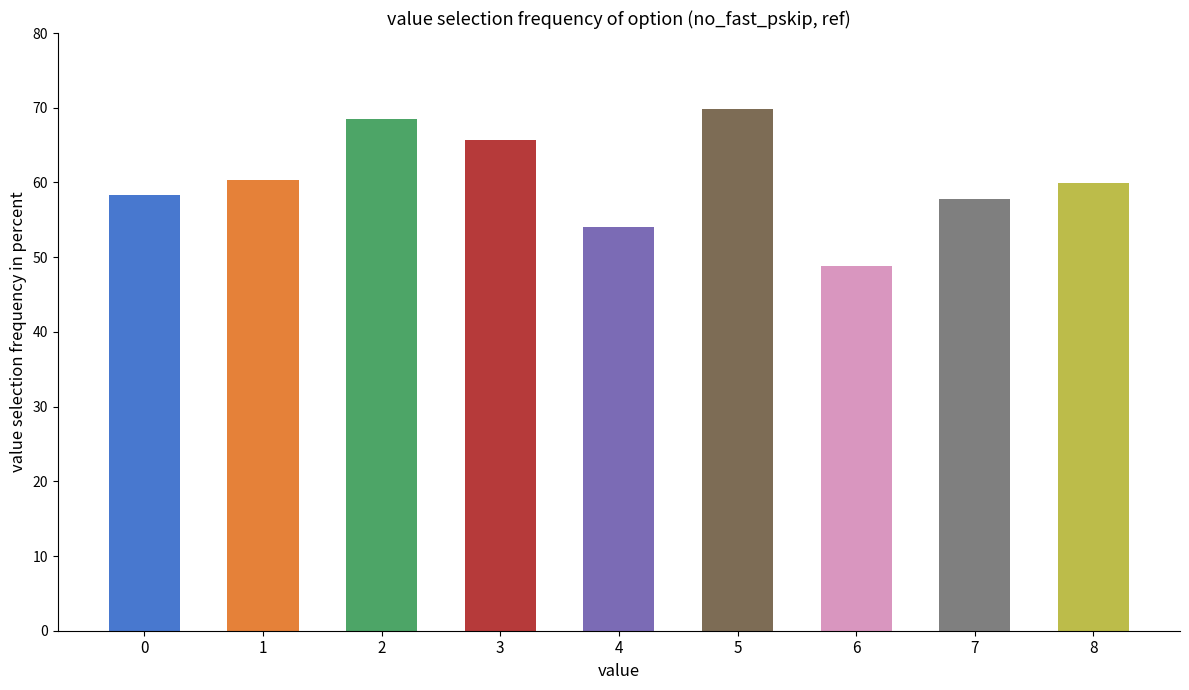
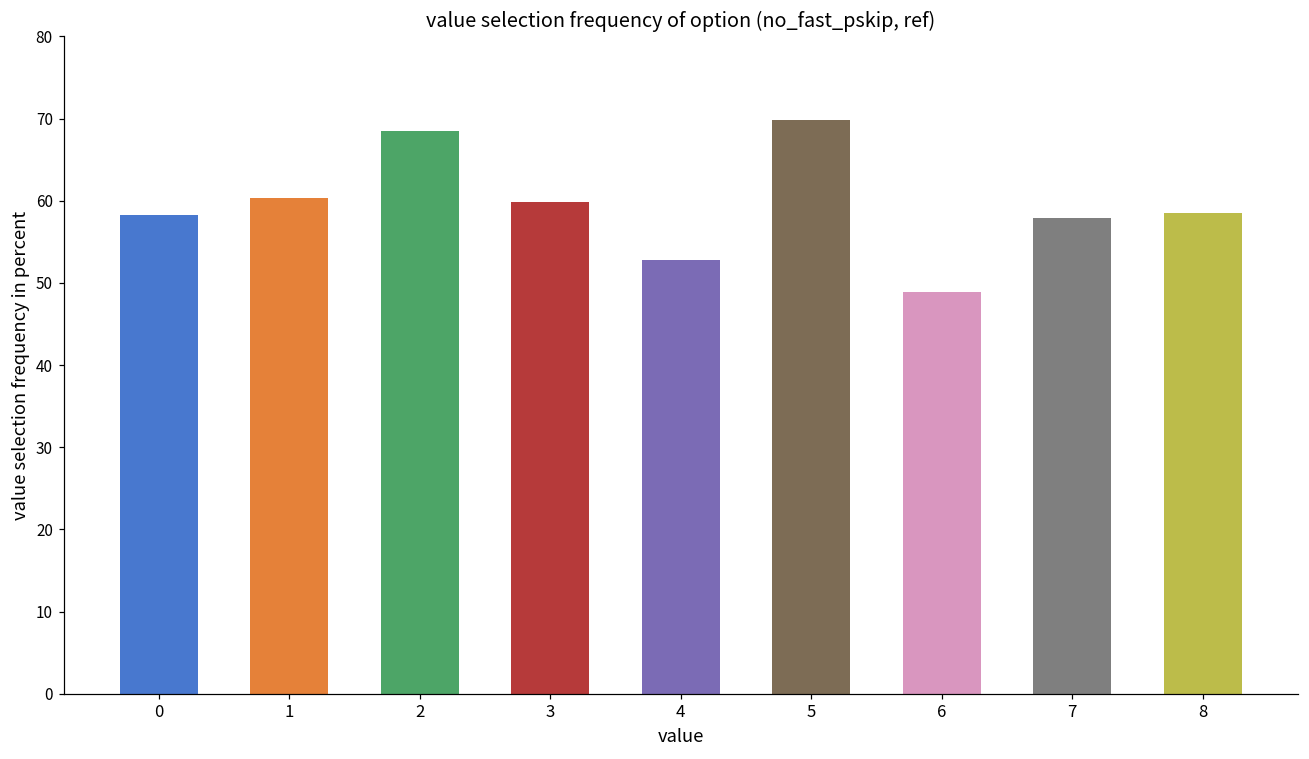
  {
    "0": 58,
    "1": 60,
    "2": 69,
-   "3": 66,
-   "4": 54,
+   "3": 60,
+   "4": 53,
    "5": 70,
    "6": 49,
    "7": 58,
-   "8": 60
+   "8": 59
  }
